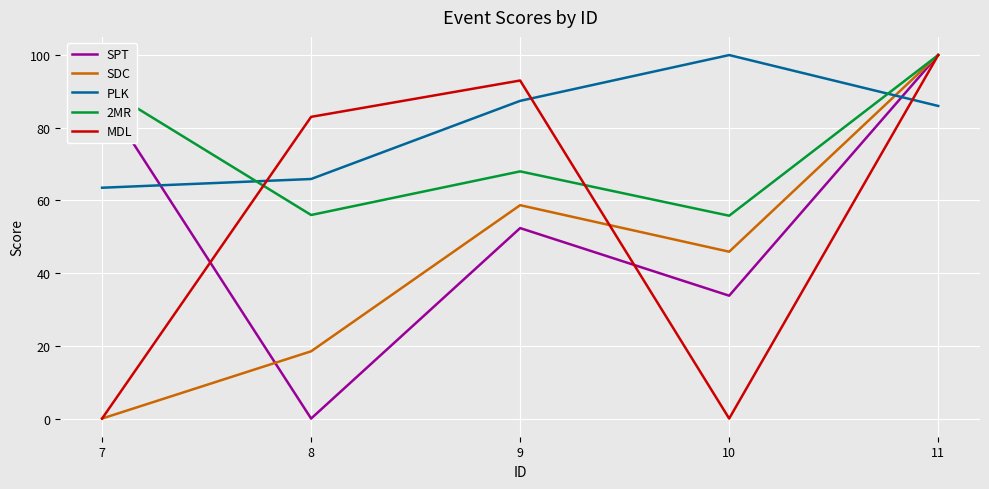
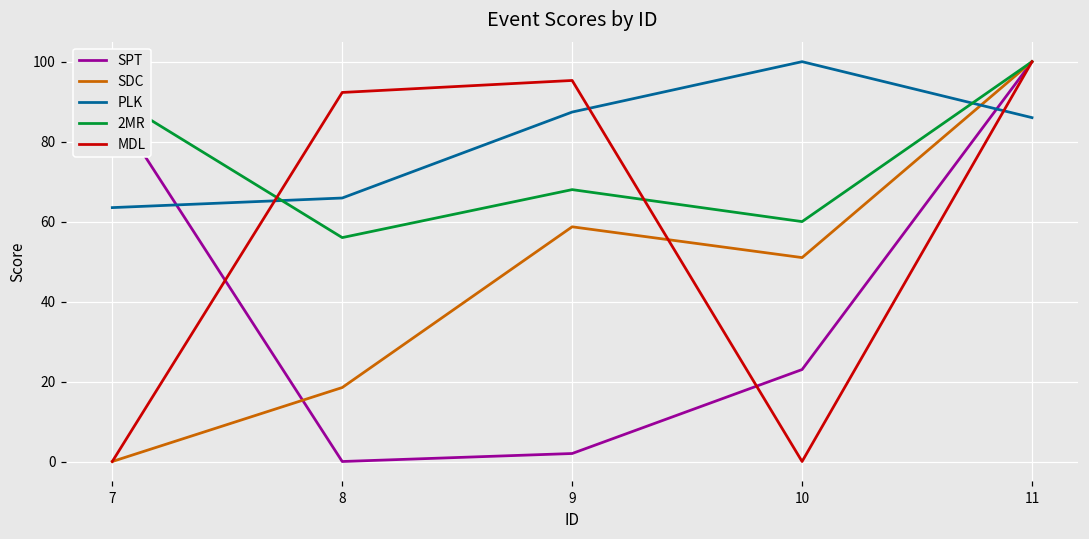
  {
    "SPT": {
      "8": 0,
-     "9": 52,
-     "10": 34
+     "9": 2,
+     "10": 23
    },
    "SDC": {
      "8": 19,
      "9": 59,
-     "10": 46
+     "10": 51
    },
    "PLK": {
      "7": 64,
      "8": 66,
      "9": 87,
      "10": 100,
      "11": 86
    },
    "2MR": {
      "8": 56,
      "9": 68,
-     "10": 56
+     "10": 60
    },
    "MDL": {
-     "8": 83,
-     "9": 93,
+     "8": 92,
+     "9": 95,
      "10": 0
    }
  }
